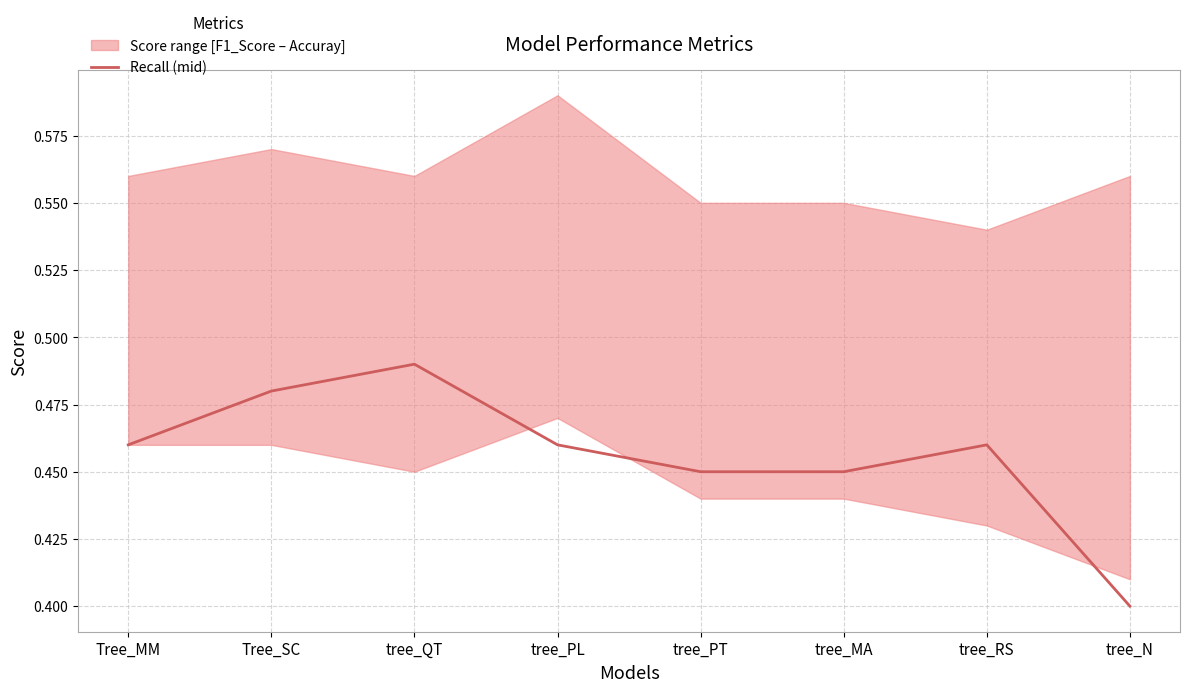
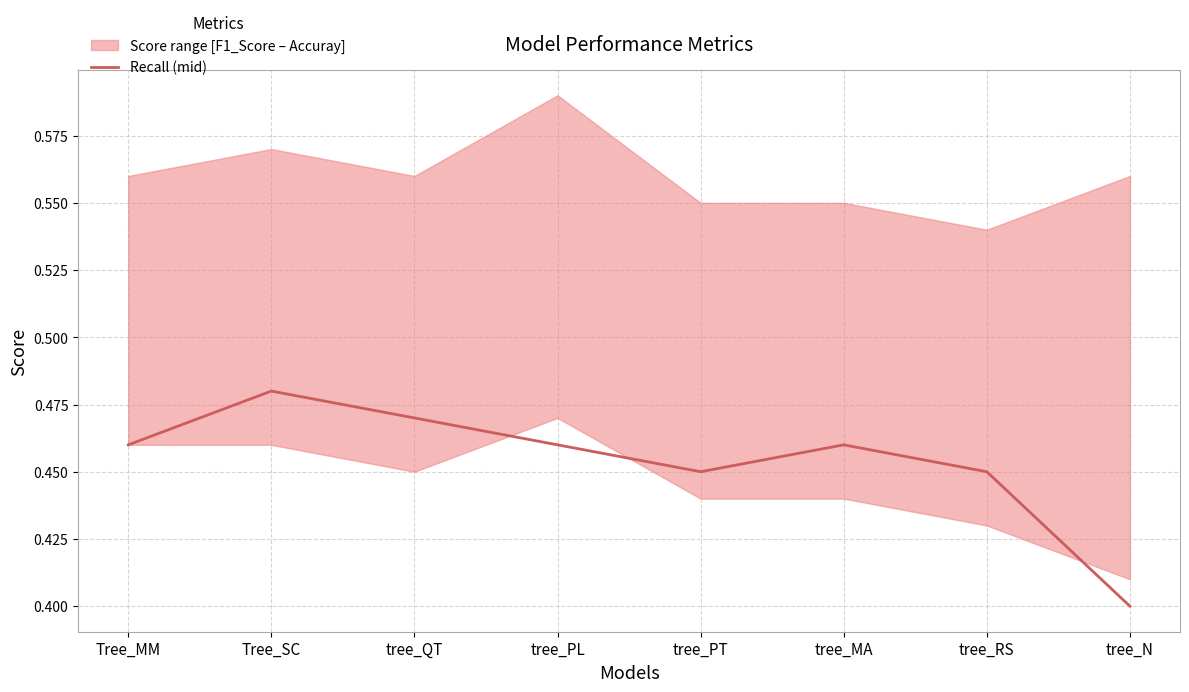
  {
    "Recall (mid)": {
      "Tree_MM": 0.46,
      "Tree_SC": 0.48,
-     "tree_QT": 0.49,
+     "tree_QT": 0.47,
      "tree_PL": 0.46,
      "tree_PT": 0.45,
-     "tree_MA": 0.45,
-     "tree_RS": 0.46,
+     "tree_MA": 0.46,
+     "tree_RS": 0.45,
      "tree_N": 0.40
    }
  }
